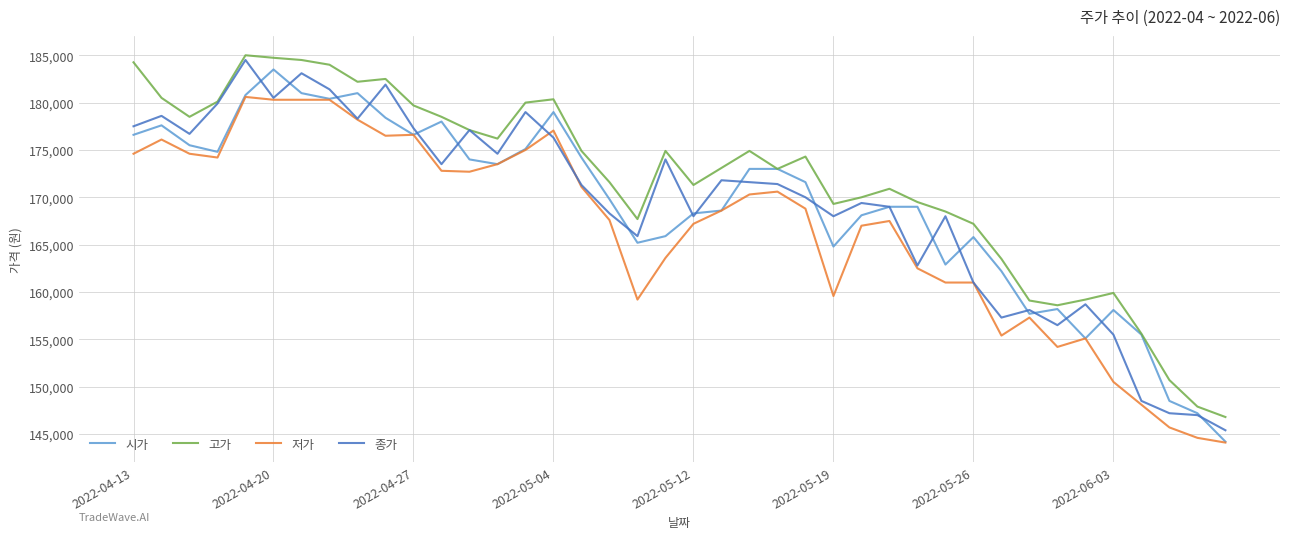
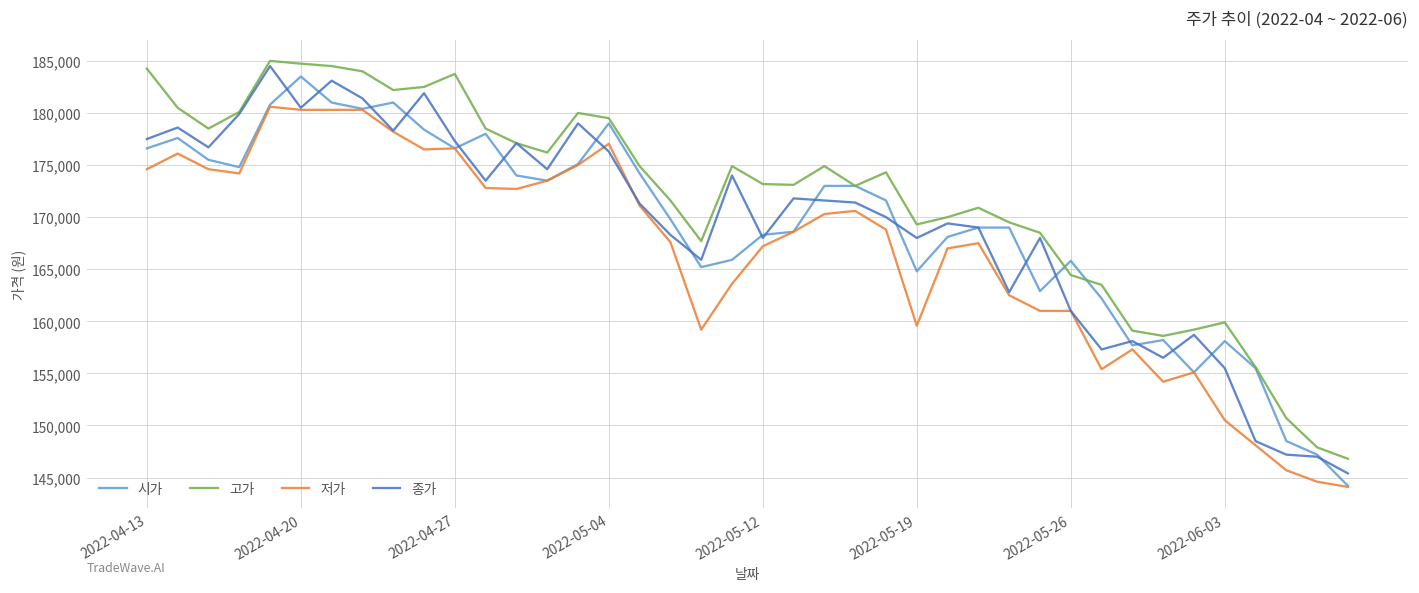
  {
    "고가": {
      "2022-04-13": "184,000",
      "2022-04-20": "185,000",
-     "2022-04-27": "180,000",
-     "2022-05-04": "180,400",
-     "2022-05-12": "171,000",
+     "2022-04-27": "184,000",
+     "2022-05-04": "179,500",
+     "2022-05-12": "173,000",
      "2022-05-19": "169,000",
-     "2022-05-26": "167,000",
+     "2022-05-26": "164,000",
      "2022-06-03": "160,000"
    },
    "저가": {
      "2022-04-13": "175,000",
      "2022-05-04": "177,000",
      "2022-05-12": "167,000",
      "2022-05-19": "160,000",
      "2022-06-03": "151,000"
    }
  }
